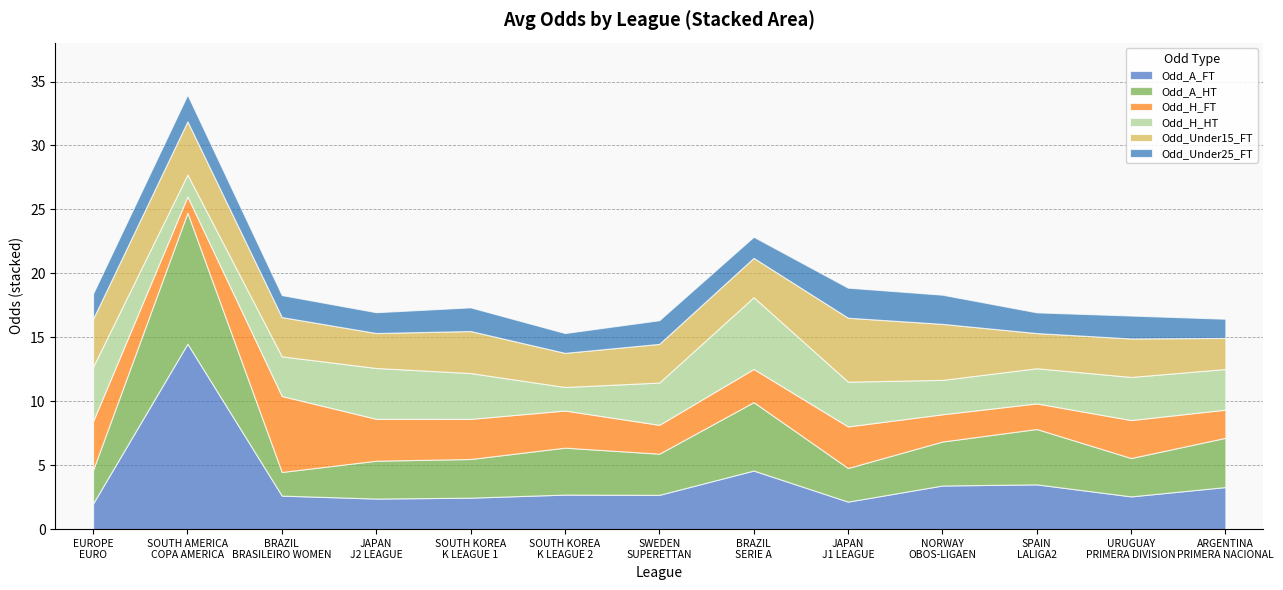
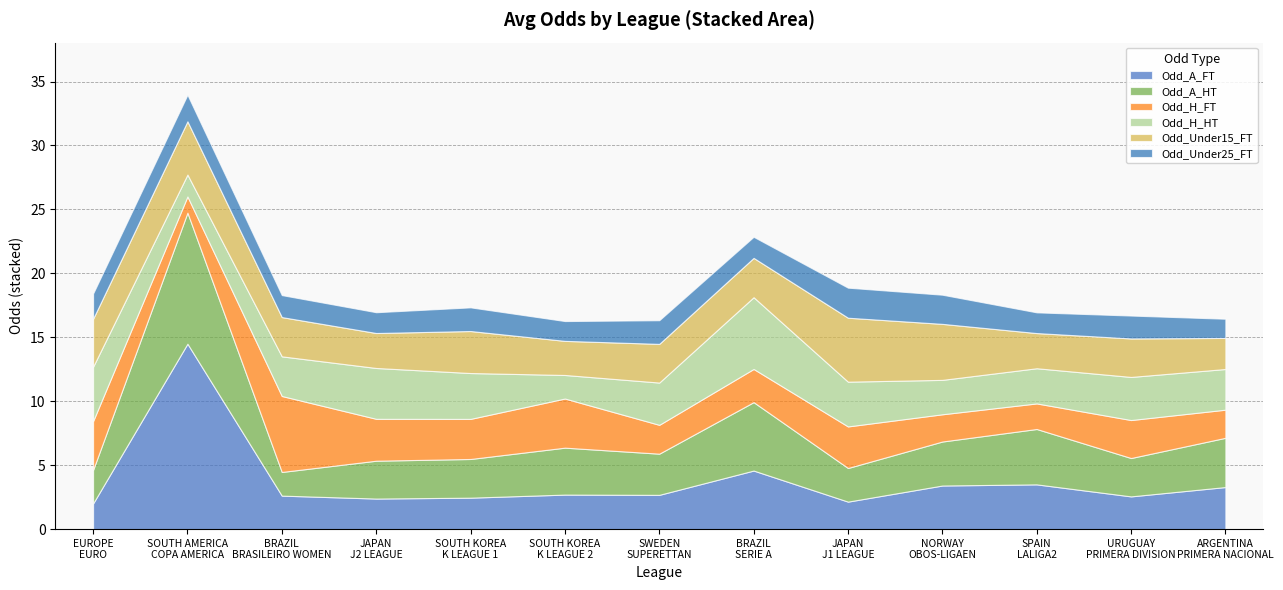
  {
    "Odd_A_HT": {
      "EUROPE EURO": 2.6,
      "SOUTH AMERICA COPA AMERICA": 10.3,
      "BRAZIL BRASILEIRO WOMEN": 1.9,
      "JAPAN J2 LEAGUE": 3.0,
      "SOUTH KOREA K LEAGUE 1": 3.0,
      "SOUTH KOREA K LEAGUE 2": 3.7,
      "SWEDEN SUPERETTAN": 3.2,
      "BRAZIL SERIE A": 5.4,
      "JAPAN J1 LEAGUE": 2.6,
      "NORWAY OBOS-LIGAEN": 3.4,
      "SPAIN LALIGA2": 4.3,
      "URUGUAY PRIMERA DIVISION": 3.0,
      "ARGENTINA PRIMERA NACIONAL": 3.9
    },
    "Odd_H_FT": {
      "EUROPE EURO": 3.8,
      "SOUTH AMERICA COPA AMERICA": 1.3,
      "BRAZIL BRASILEIRO WOMEN": 5.9,
      "JAPAN J2 LEAGUE": 3.3,
      "SOUTH KOREA K LEAGUE 1": 3.1,
-     "SOUTH KOREA K LEAGUE 2": 2.9,
+     "SOUTH KOREA K LEAGUE 2": 3.8,
      "SWEDEN SUPERETTAN": 2.3,
      "BRAZIL SERIE A": 2.6,
      "JAPAN J1 LEAGUE": 3.3,
      "NORWAY OBOS-LIGAEN": 2.1,
      "SPAIN LALIGA2": 2.0,
      "URUGUAY PRIMERA DIVISION": 3.0,
      "ARGENTINA PRIMERA NACIONAL": 2.2
    },
    "Odd_H_HT": {
      "EUROPE EURO": 4.3,
      "SOUTH AMERICA COPA AMERICA": 1.7,
      "BRAZIL BRASILEIRO WOMEN": 3.1,
      "JAPAN J2 LEAGUE": 4.0,
      "SOUTH KOREA K LEAGUE 1": 3.6,
      "SOUTH KOREA K LEAGUE 2": 1.8,
      "SWEDEN SUPERETTAN": 3.3,
      "BRAZIL SERIE A": 5.6,
      "JAPAN J1 LEAGUE": 3.5,
      "NORWAY OBOS-LIGAEN": 2.7,
      "SPAIN LALIGA2": 2.8,
      "URUGUAY PRIMERA DIVISION": 3.4,
      "ARGENTINA PRIMERA NACIONAL": 3.2
    },
    "Odd_Under15_FT": {
      "EUROPE EURO": 3.8,
      "SOUTH AMERICA COPA AMERICA": 4.2,
      "BRAZIL BRASILEIRO WOMEN": 3.1,
      "JAPAN J2 LEAGUE": 2.7,
      "SOUTH KOREA K LEAGUE 1": 3.3,
      "SOUTH KOREA K LEAGUE 2": 2.7,
      "SWEDEN SUPERETTAN": 3.0,
      "BRAZIL SERIE A": 3.1,
      "JAPAN J1 LEAGUE": 5.0,
      "NORWAY OBOS-LIGAEN": 4.4,
      "SPAIN LALIGA2": 2.8,
      "URUGUAY PRIMERA DIVISION": 3.0,
      "ARGENTINA PRIMERA NACIONAL": 2.4
    }
  }
